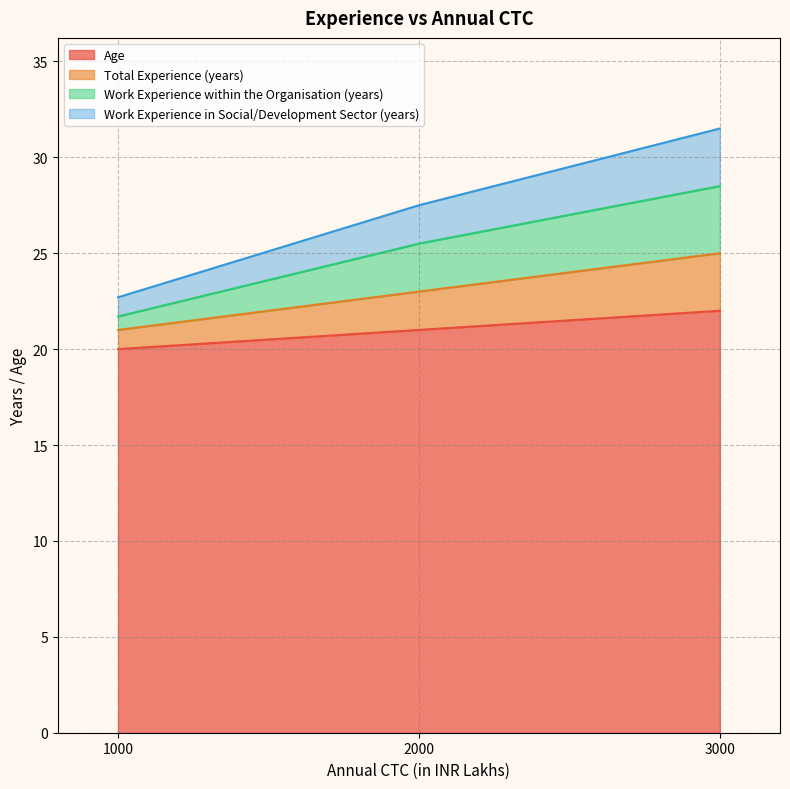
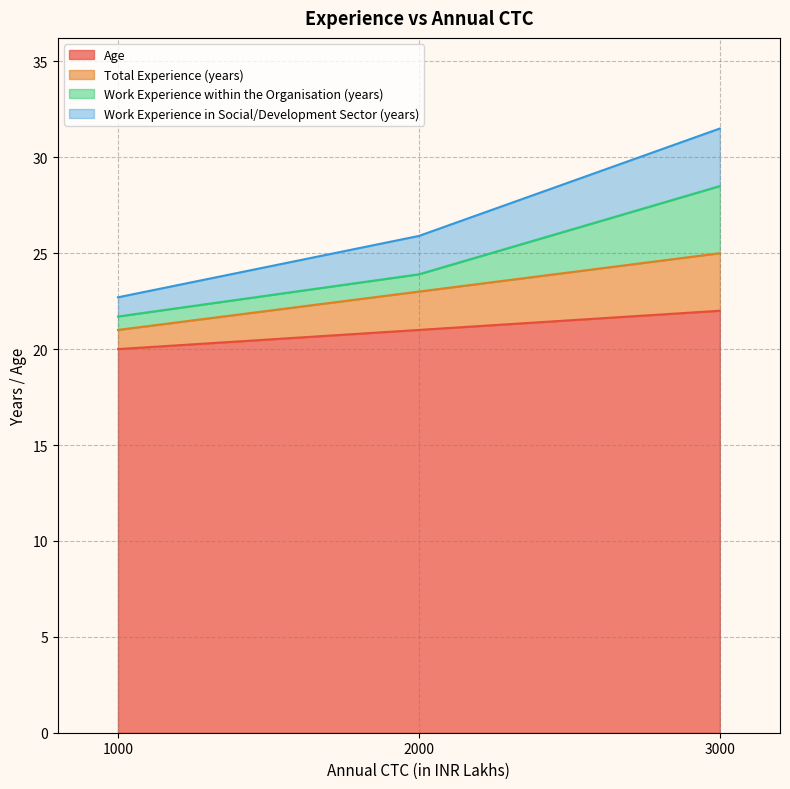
  {
    "Work Experience within the Organisation (years)": {
      "1000": 0.7,
-     "2000": 2.5,
+     "2000": 0.9,
      "3000": 3.5
    },
    "Work Experience in Social/Development Sector (years)": {
      "1000": 1.0,
      "2000": 2.0,
      "3000": 3.0
    }
  }
